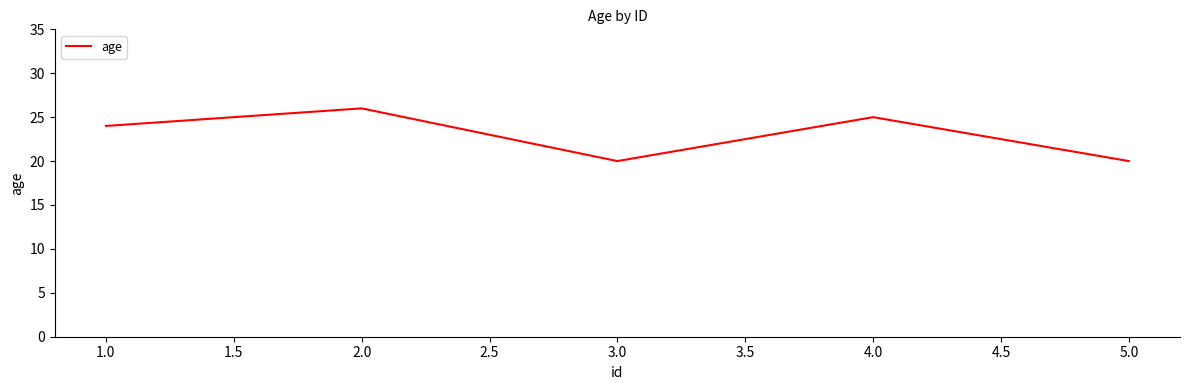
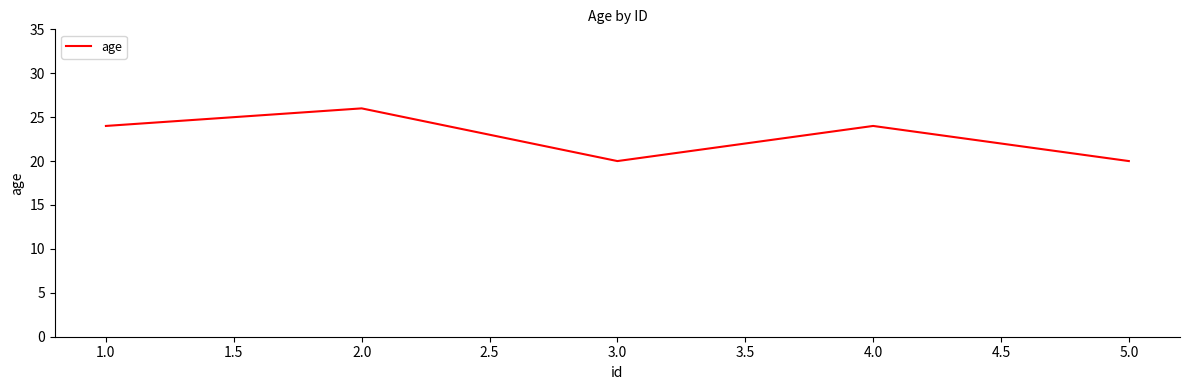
  {
    "1.0": 24,
    "2.0": 26,
    "3.0": 20,
-   "4.0": 25,
+   "4.0": 24,
    "5.0": 20
  }
